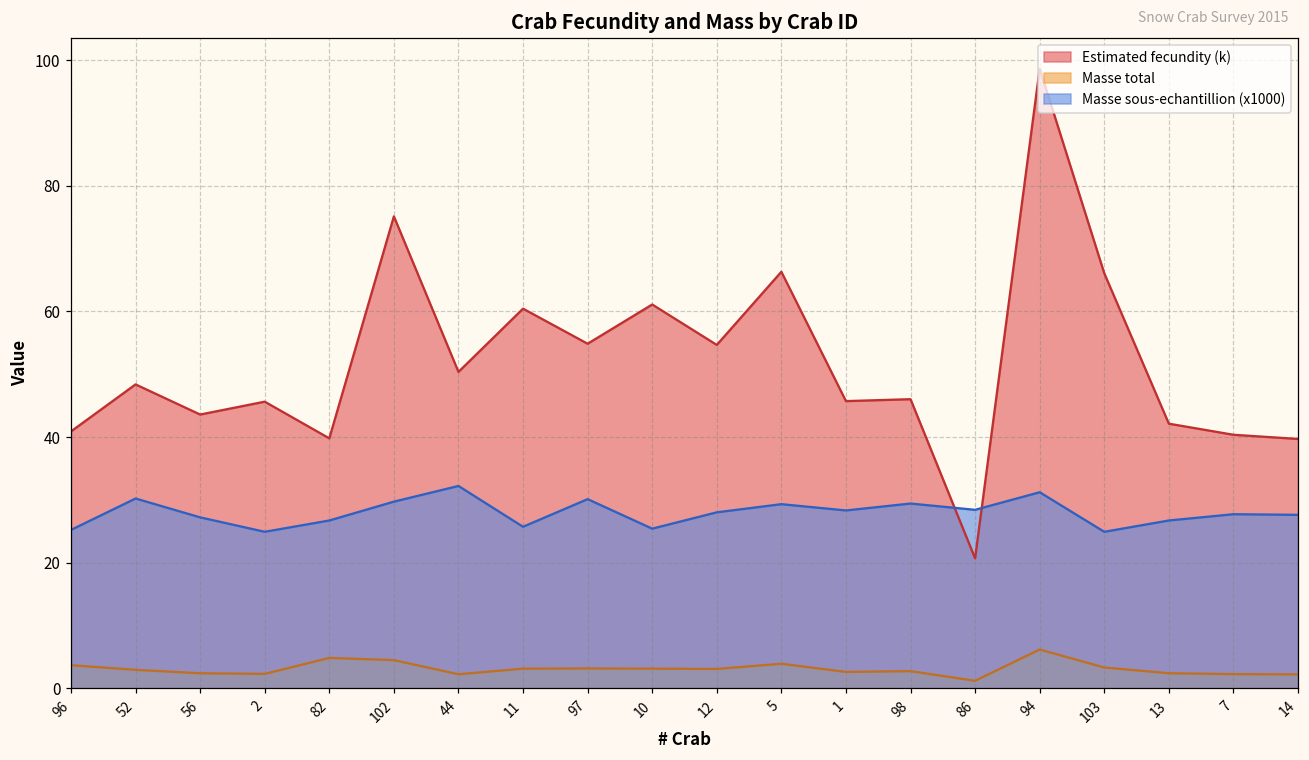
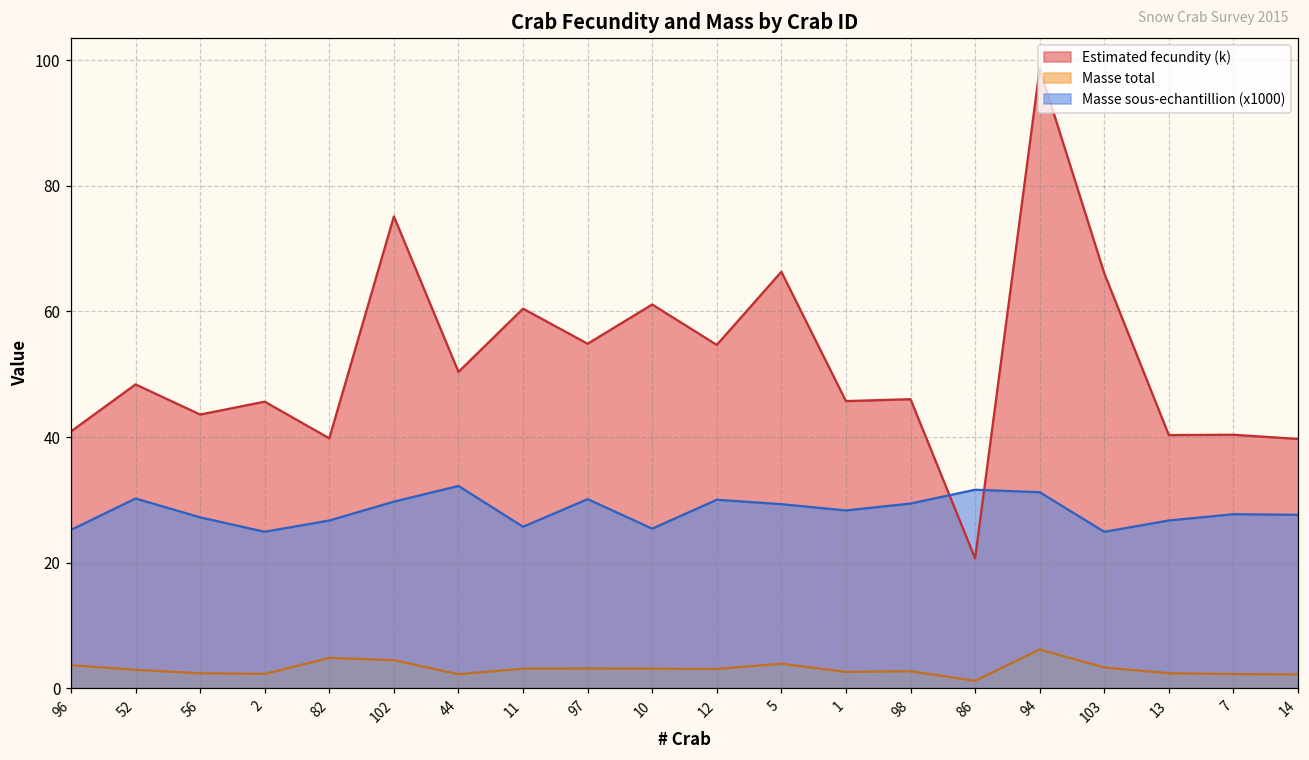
  {
    "Estimated fecundity (k)": {
      "96": 41,
      "52": 48,
      "56": 44,
      "2": 46,
      "82": 40,
      "102": 75,
      "44": 50,
      "11": 60,
      "97": 55,
      "10": 61,
      "12": 55,
      "5": 66,
      "1": 46,
      "98": 46,
      "86": 21,
      "103": 66,
-     "13": 42,
+     "13": 40,
      "7": 40,
      "14": 40
    },
    "Masse total": {
      "96": 4,
      "52": 3,
      "56": 2,
      "2": 2,
      "82": 5,
      "102": 4,
      "44": 2,
      "11": 3,
      "97": 3,
      "10": 3,
      "12": 3,
      "5": 4,
      "1": 3,
      "98": 3,
      "86": 1,
      "94": 6,
      "103": 3,
      "13": 2,
      "7": 2,
      "14": 2
    },
    "Masse sous-echantillion (x1000)": {
      "96": 25,
      "52": 30,
      "56": 27,
      "2": 25,
      "82": 27,
      "102": 30,
      "44": 32,
      "11": 26,
      "97": 30,
      "10": 25,
-     "12": 28,
+     "12": 30,
      "5": 29,
      "1": 28,
      "98": 29,
-     "86": 28,
+     "86": 32,
      "94": 31,
      "103": 25,
      "13": 27,
      "7": 28,
      "14": 28
    }
  }
